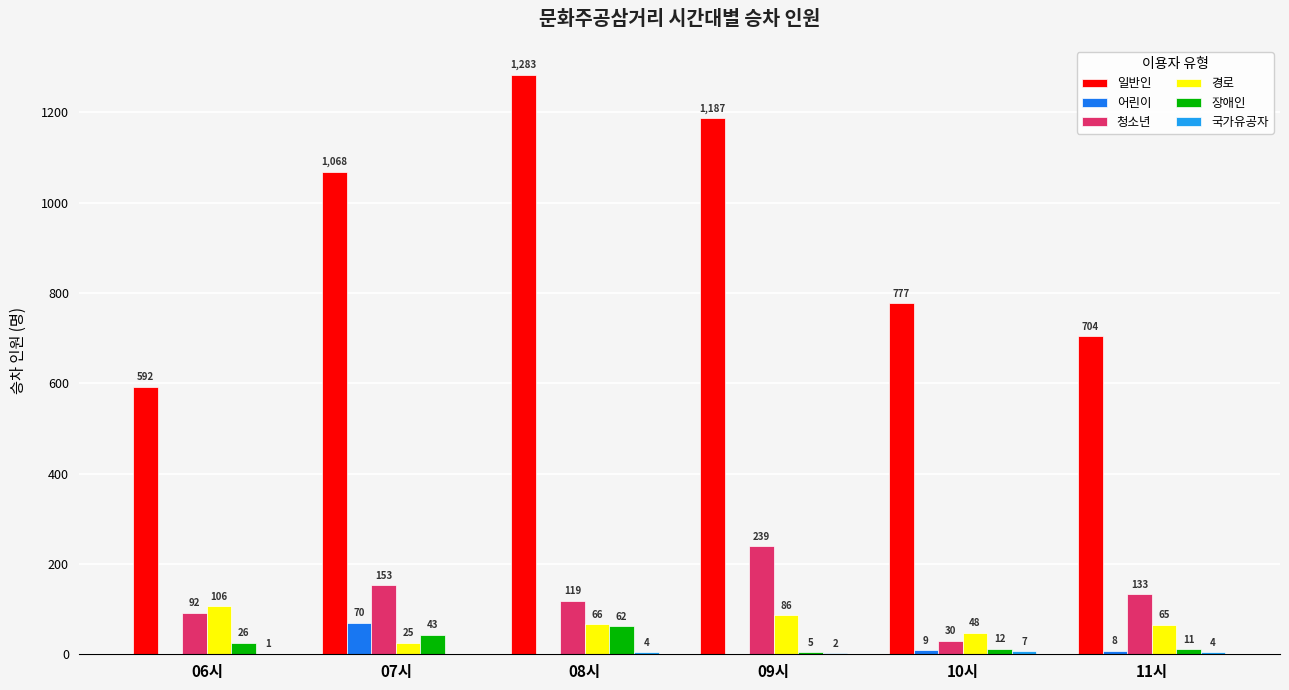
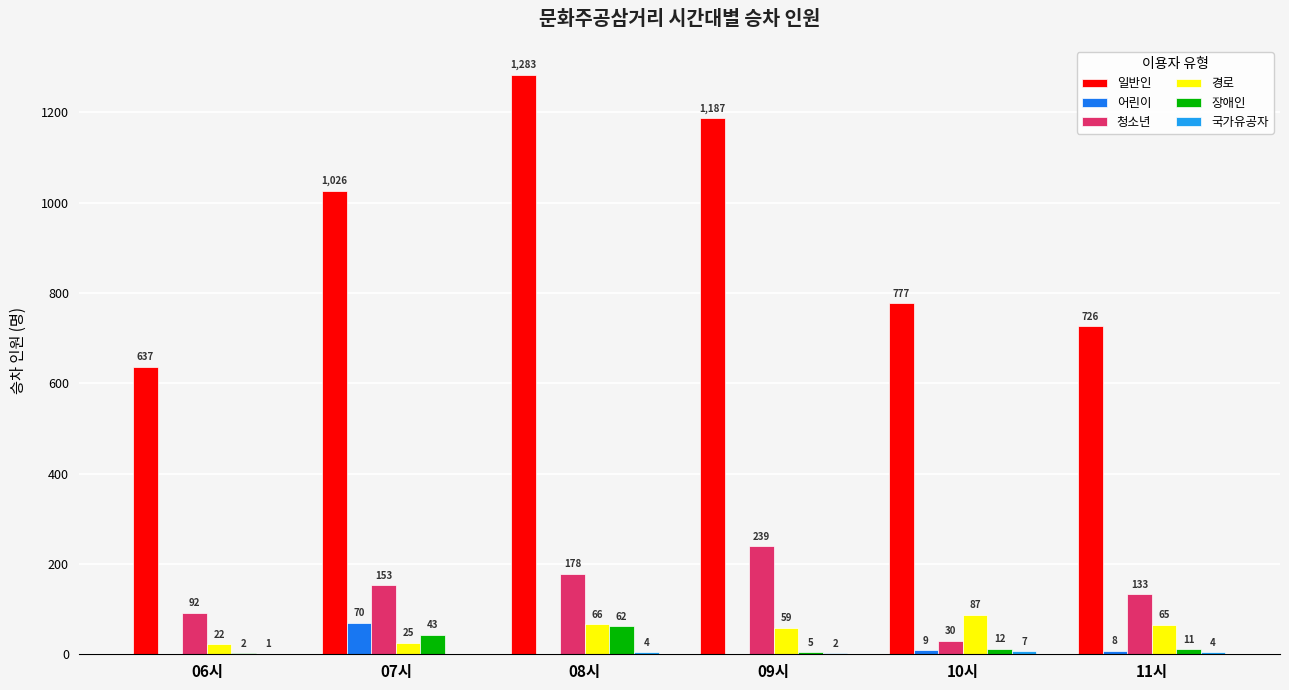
  {
    "일반인": {
-     "06시": "592",
-     "07시": "1,068",
+     "06시": "637",
+     "07시": "1,026",
      "08시": "1,283",
      "09시": "1,187",
      "10시": "777",
-     "11시": "704"
+     "11시": "726"
    },
    "청소년": {
      "06시": "92",
      "07시": "153",
-     "08시": "119",
+     "08시": "178",
      "09시": "239",
      "10시": "30",
      "11시": "133"
    },
    "경로": {
-     "06시": "106",
+     "06시": "22",
      "07시": "25",
      "08시": "66",
-     "09시": "86",
-     "10시": "48",
+     "09시": "59",
+     "10시": "87",
      "11시": "65"
    },
    "장애인": {
-     "06시": "26",
+     "06시": "2",
      "07시": "43",
      "08시": "62",
      "09시": "5",
      "10시": "12",
      "11시": "11"
    }
  }
